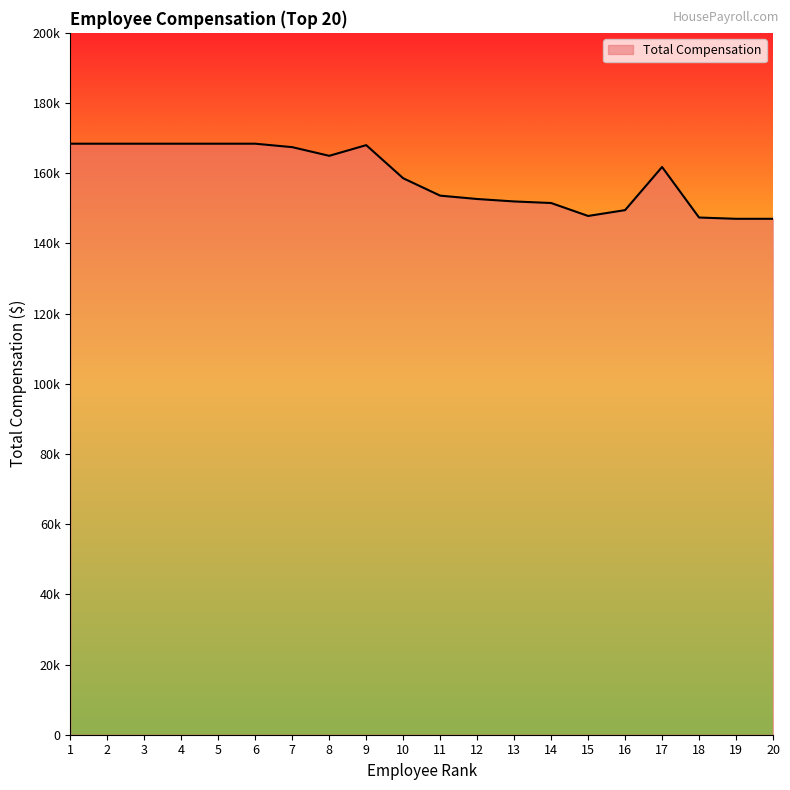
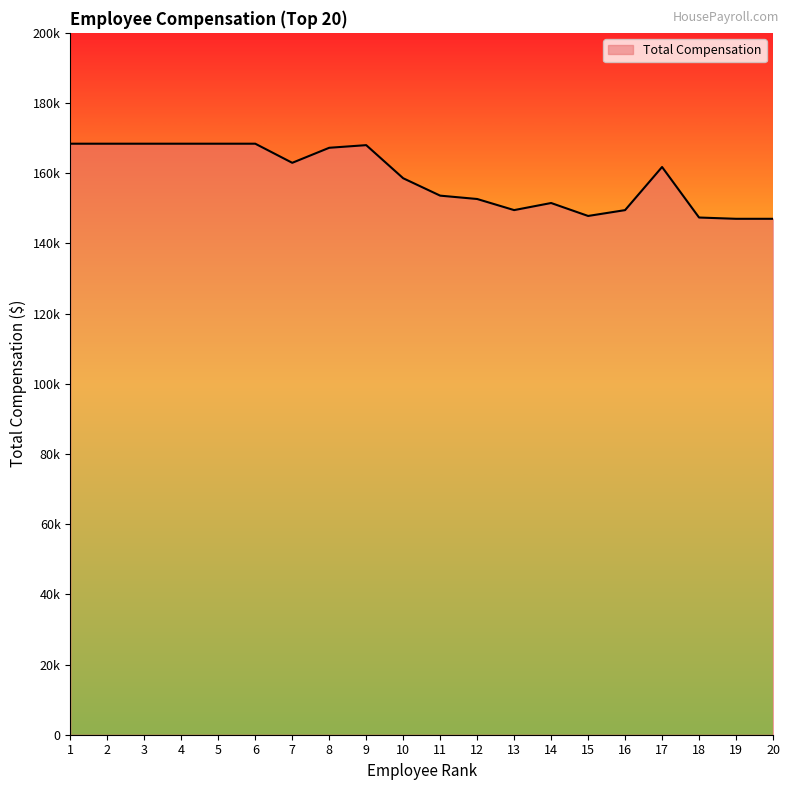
  {
    "1": 168000,
    "2": 168000,
    "3": 168000,
    "4": 168000,
    "5": 168000,
    "6": 168000,
-   "7": 167000,
-   "8": 165000,
+   "7": 163000,
+   "8": 167000,
    "9": 168000,
    "10": 159000,
    "11": 154000,
    "12": 153000,
-   "13": 152000,
+   "13": 149000,
    "14": 152000,
    "15": 148000,
    "16": 149000,
    "17": 162000,
    "18": 147000,
    "19": 147000,
    "20": 147000
  }
